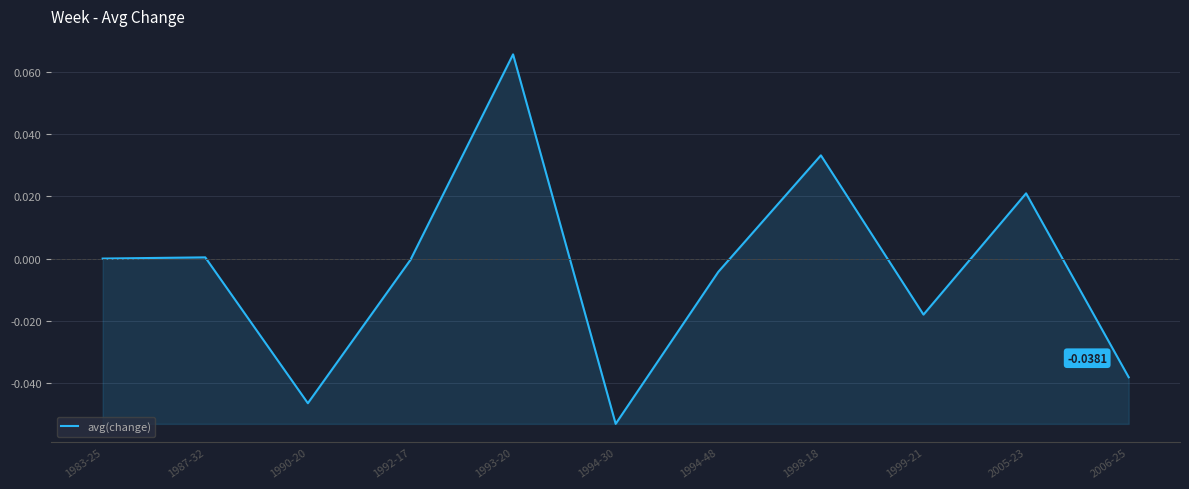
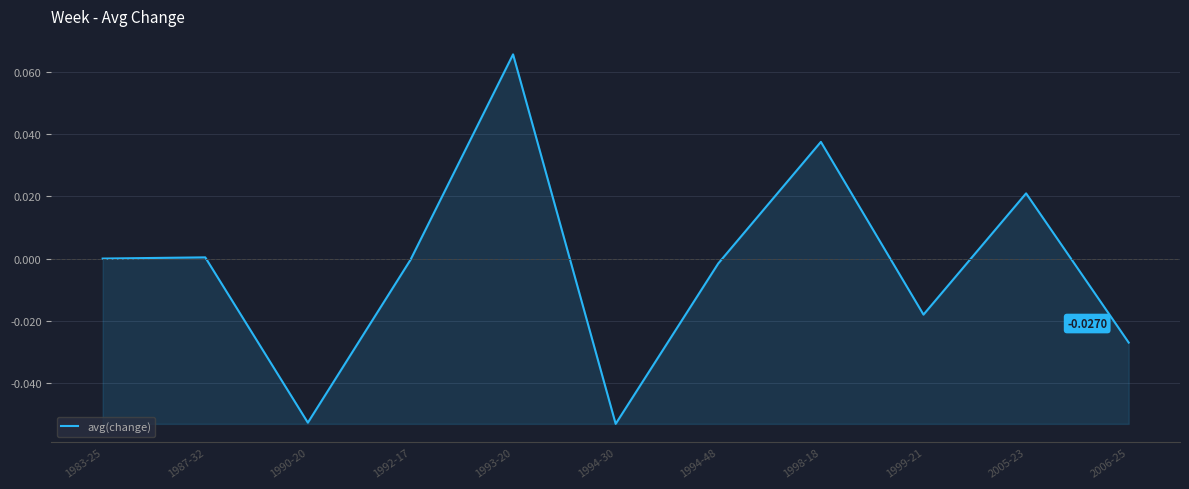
  {
-   "1990-20": -0.046,
-   "1994-48": -0.004,
-   "1998-18": 0.033,
-   "2006-25": -0.0381
+   "1990-20": -0.053,
+   "1994-48": -0.002,
+   "1998-18": 0.038,
+   "2006-25": -0.0270
  }
